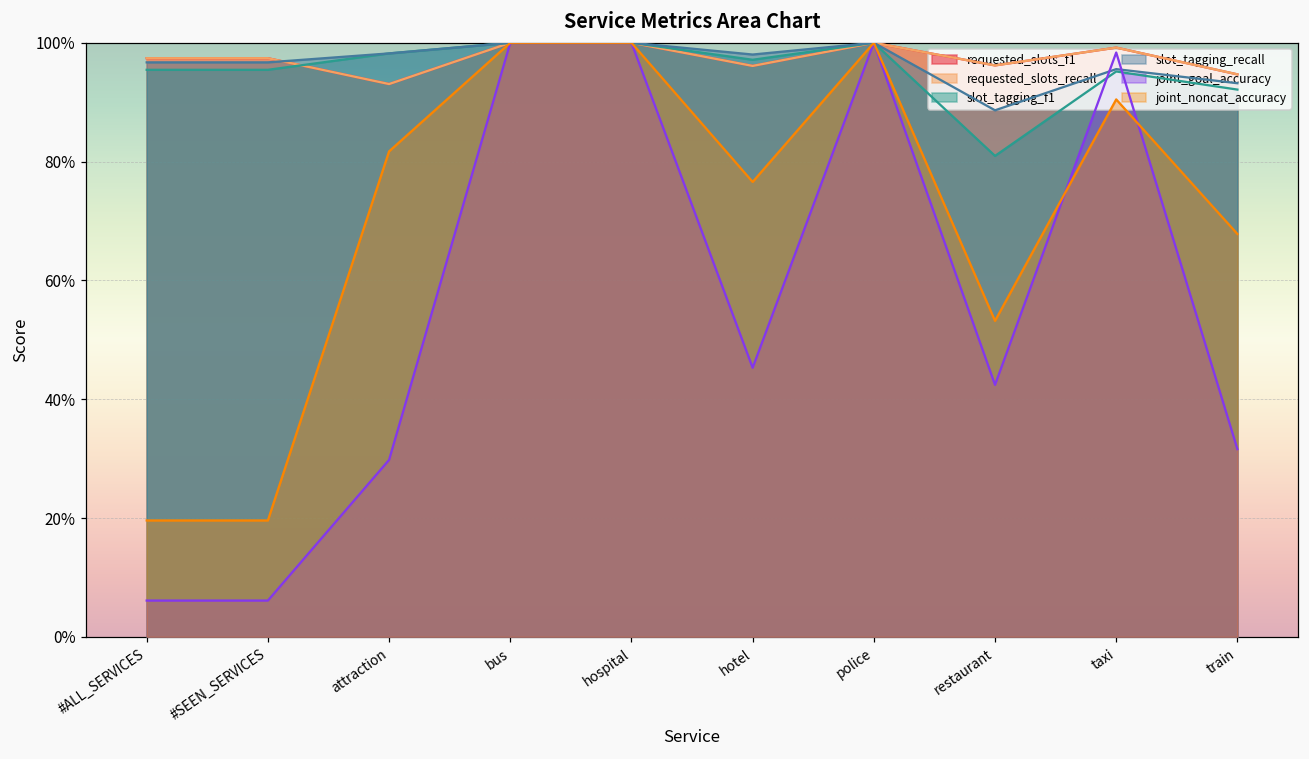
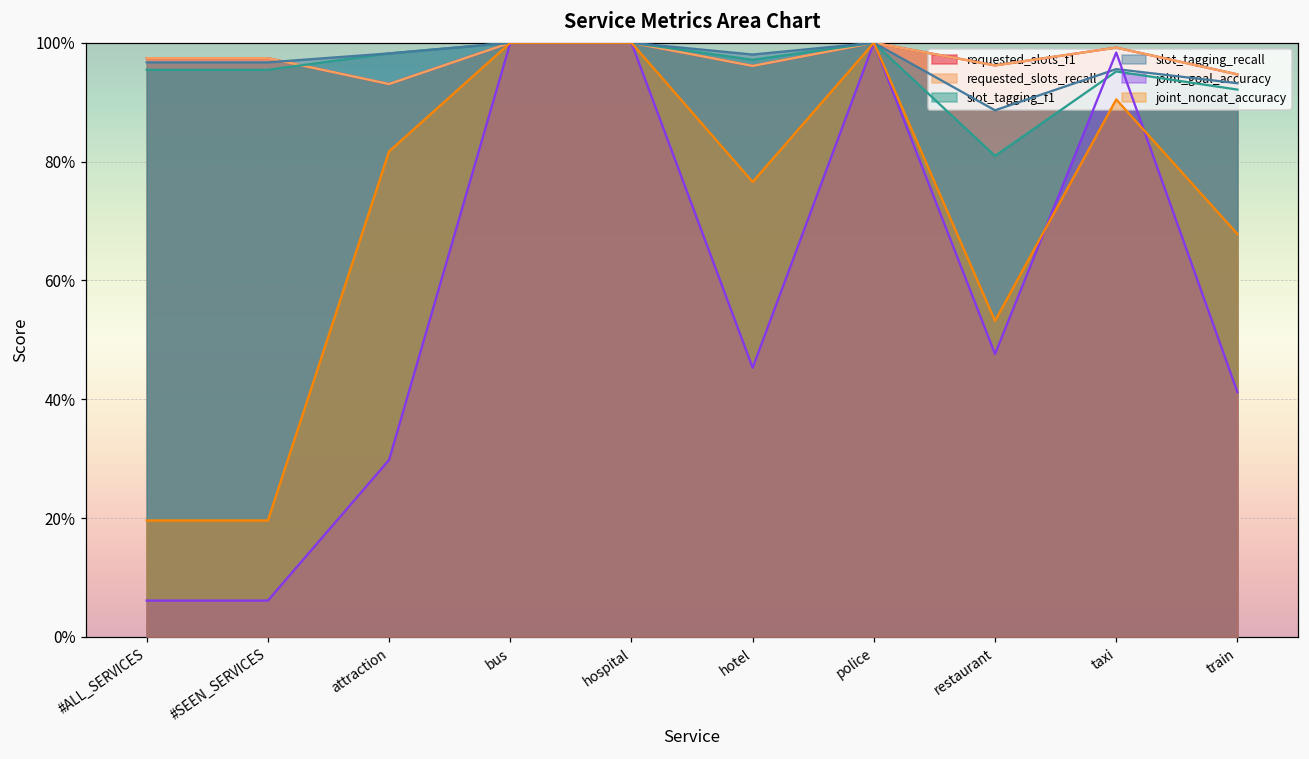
  {
    "joint_goal_accuracy": {
      "#ALL_SERVICES": "6%",
      "#SEEN_SERVICES": "6%",
      "attraction": "30%",
      "hotel": "45%",
-     "restaurant": "42%",
-     "train": "32%"
+     "restaurant": "48%",
+     "train": "41%"
    }
  }
